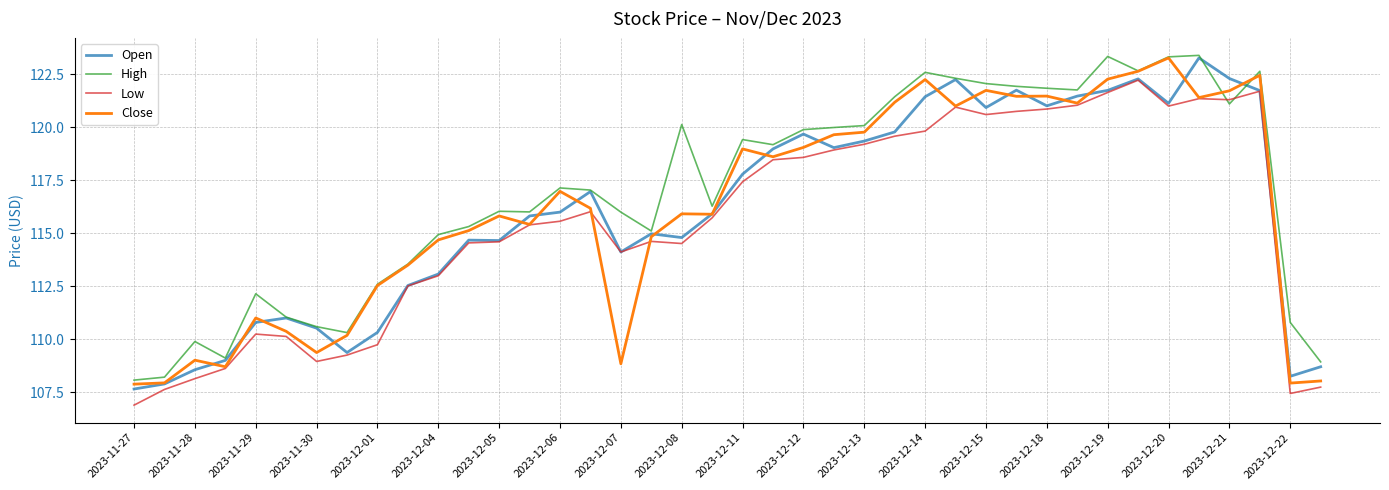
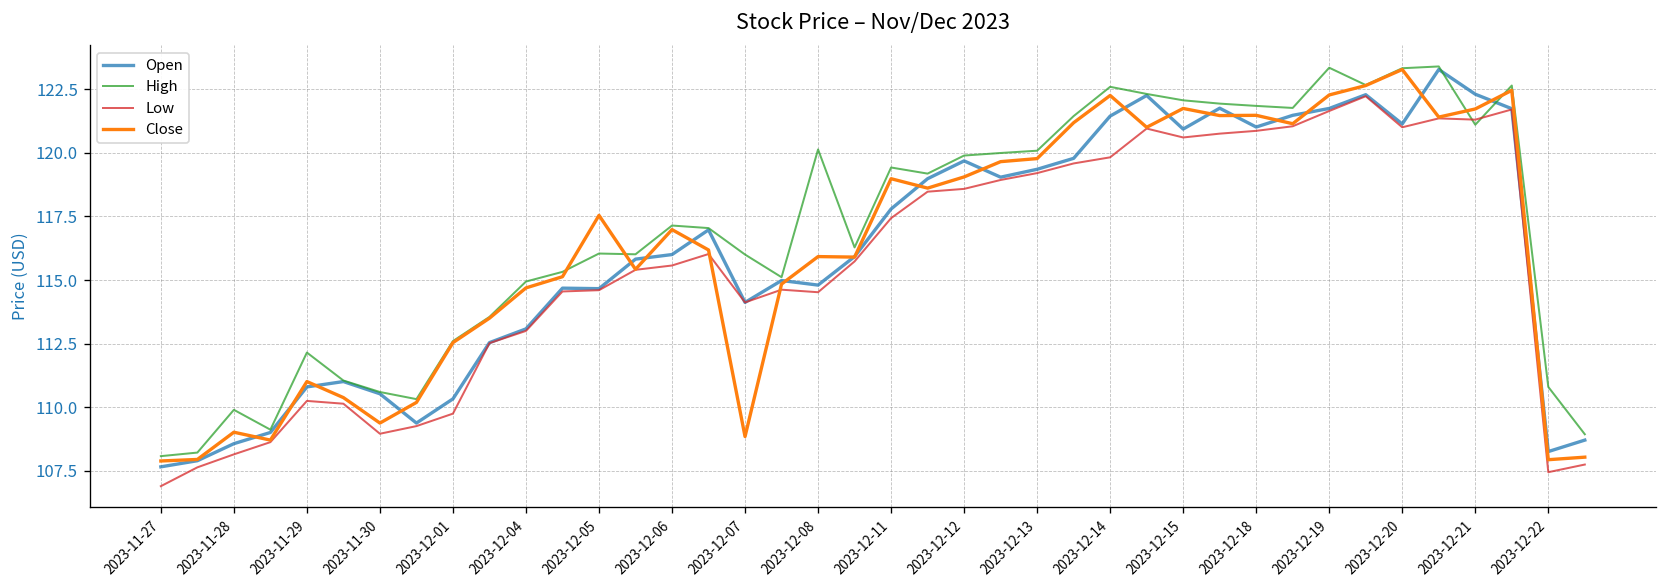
  {
    "Open": {
      "2023-11-27": 107.7,
      "2023-11-28": 108.6,
      "2023-11-29": 110.8,
      "2023-12-01": 110.3,
      "2023-12-06": 116.0,
      "2023-12-08": 114.8,
      "2023-12-11": 117.8,
      "2023-12-12": 119.7,
      "2023-12-13": 119.4,
      "2023-12-14": 121.4,
      "2023-12-15": 120.9,
      "2023-12-18": 121.0,
      "2023-12-20": 121.1,
      "2023-12-21": 122.3,
      "2023-12-22": 108.3
    },
    "High": {
      "2023-11-27": 108.1,
      "2023-11-28": 109.9,
      "2023-11-29": 112.2,
      "2023-12-04": 114.9,
      "2023-12-05": 116.0,
      "2023-12-06": 117.1,
      "2023-12-07": 116.0,
      "2023-12-08": 120.1,
      "2023-12-11": 119.4,
      "2023-12-12": 119.9,
      "2023-12-13": 120.1,
      "2023-12-14": 122.6,
      "2023-12-15": 122.1,
      "2023-12-18": 121.8,
      "2023-12-19": 123.3,
      "2023-12-21": 121.1,
      "2023-12-22": 110.8
    },
    "Low": {
      "2023-11-27": 106.9,
      "2023-11-28": 108.2,
      "2023-11-29": 110.3,
      "2023-11-30": 109.0,
      "2023-12-01": 109.8,
      "2023-12-06": 115.6,
      "2023-12-08": 114.5,
      "2023-12-11": 117.4,
      "2023-12-12": 118.6,
      "2023-12-13": 119.2,
      "2023-12-14": 119.8,
      "2023-12-15": 120.6,
      "2023-12-18": 120.9,
      "2023-12-20": 121.0,
      "2023-12-21": 121.3,
      "2023-12-22": 107.5
    },
    "Close": {
      "2023-11-27": 107.9,
      "2023-11-28": 109.0,
      "2023-11-29": 111.0,
      "2023-11-30": 109.4,
      "2023-12-04": 114.7,
-     "2023-12-05": 115.8,
+     "2023-12-05": 117.5,
      "2023-12-06": 117.0,
      "2023-12-07": 108.9,
      "2023-12-08": 115.9,
      "2023-12-11": 119.0,
      "2023-12-12": 119.1,
      "2023-12-13": 119.8,
      "2023-12-14": 122.3,
      "2023-12-15": 121.7,
      "2023-12-18": 121.5,
      "2023-12-19": 122.3,
      "2023-12-21": 121.7,
      "2023-12-22": 107.9
    }
  }
